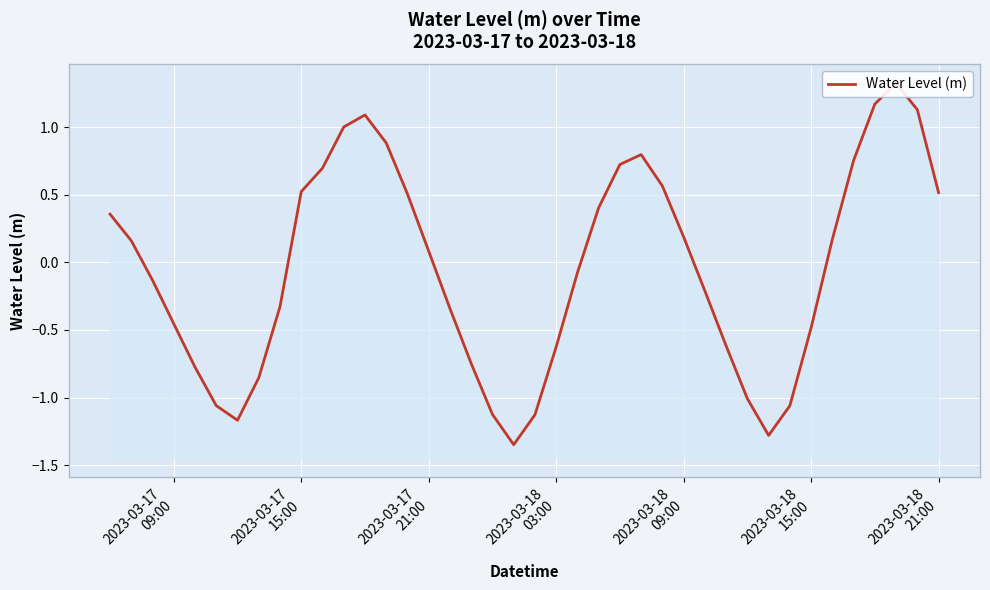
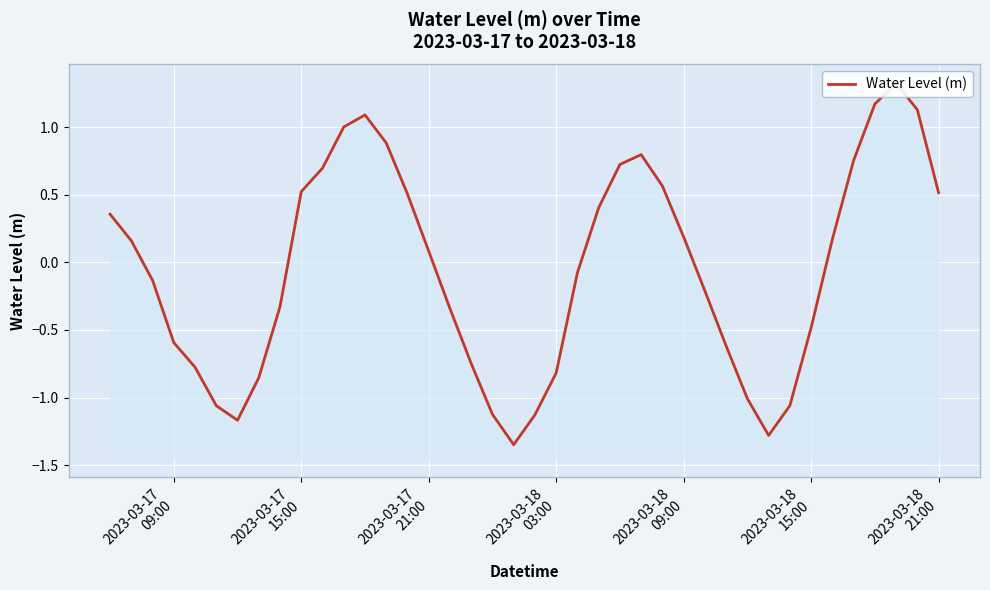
  {
-   "2023-03-17 09:00": -0.45,
+   "2023-03-17 09:00": -0.59,
    "2023-03-17 15:00": 0.52,
    "2023-03-17 21:00": 0.08,
-   "2023-03-18 03:00": -0.63,
+   "2023-03-18 03:00": -0.82,
    "2023-03-18 09:00": 0.19,
    "2023-03-18 15:00": -0.48,
    "2023-03-18 21:00": 0.52
  }
